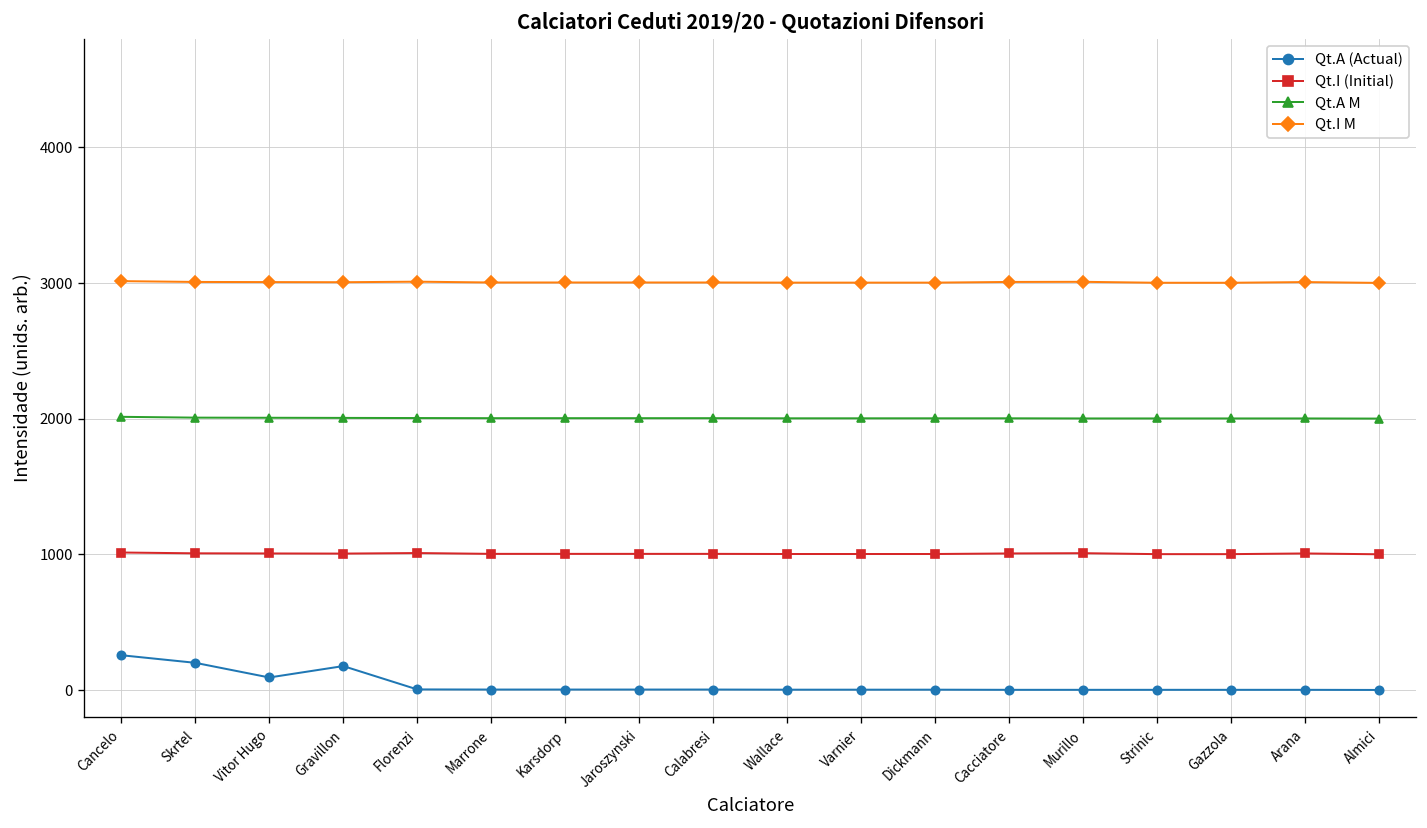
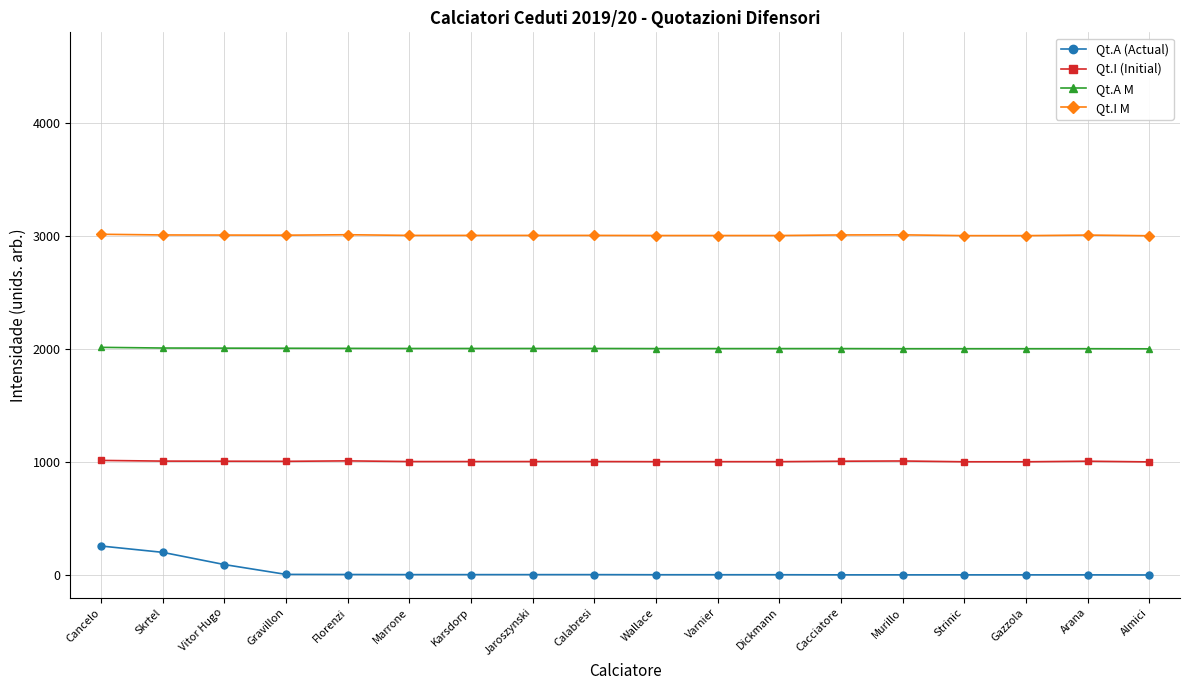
  {
    "Qt.A (Actual)": {
      "Cancelo": 260,
      "Skrtel": 200,
      "Vitor Hugo": 90,
-     "Gravillon": 180,
+     "Gravillon": 10,
      "Florenzi": 10,
      "Marrone": 0,
      "Karsdorp": 0,
      "Jaroszynski": 0,
      "Calabresi": 0,
      "Wallace": 0,
      "Varnier": 0,
      "Dickmann": 0,
      "Cacciatore": 0,
      "Murillo": 0,
      "Strinic": 0,
      "Gazzola": 0,
      "Arana": 0,
      "Almici": 0
    },
    "Qt.I (Initial)": {
      "Cancelo": 1010,
      "Skrtel": 1010,
      "Vitor Hugo": 1010,
      "Gravillon": 1010,
      "Florenzi": 1010,
      "Marrone": 1000,
      "Karsdorp": 1000,
      "Jaroszynski": 1000,
      "Calabresi": 1000,
      "Wallace": 1000,
      "Varnier": 1000,
      "Dickmann": 1000,
      "Cacciatore": 1010,
      "Murillo": 1010,
      "Strinic": 1000,
      "Gazzola": 1000,
      "Arana": 1010,
      "Almici": 1000
    },
    "Qt.A M": {
      "Cancelo": 2010,
      "Skrtel": 2010,
      "Vitor Hugo": 2010,
      "Gravillon": 2010,
      "Florenzi": 2010,
      "Marrone": 2000,
      "Karsdorp": 2000,
      "Jaroszynski": 2000,
      "Calabresi": 2000,
      "Wallace": 2000,
      "Varnier": 2000,
      "Dickmann": 2000,
      "Cacciatore": 2000,
      "Murillo": 2000,
      "Strinic": 2000,
      "Gazzola": 2000,
      "Arana": 2000,
      "Almici": 2000
    },
    "Qt.I M": {
      "Cancelo": 3010,
      "Skrtel": 3010,
      "Vitor Hugo": 3010,
      "Gravillon": 3010,
      "Florenzi": 3010,
      "Marrone": 3000,
      "Karsdorp": 3000,
      "Jaroszynski": 3000,
      "Calabresi": 3000,
      "Wallace": 3000,
      "Varnier": 3000,
      "Dickmann": 3000,
      "Cacciatore": 3010,
      "Murillo": 3010,
      "Strinic": 3000,
      "Gazzola": 3000,
      "Arana": 3010,
      "Almici": 3000
    }
  }
